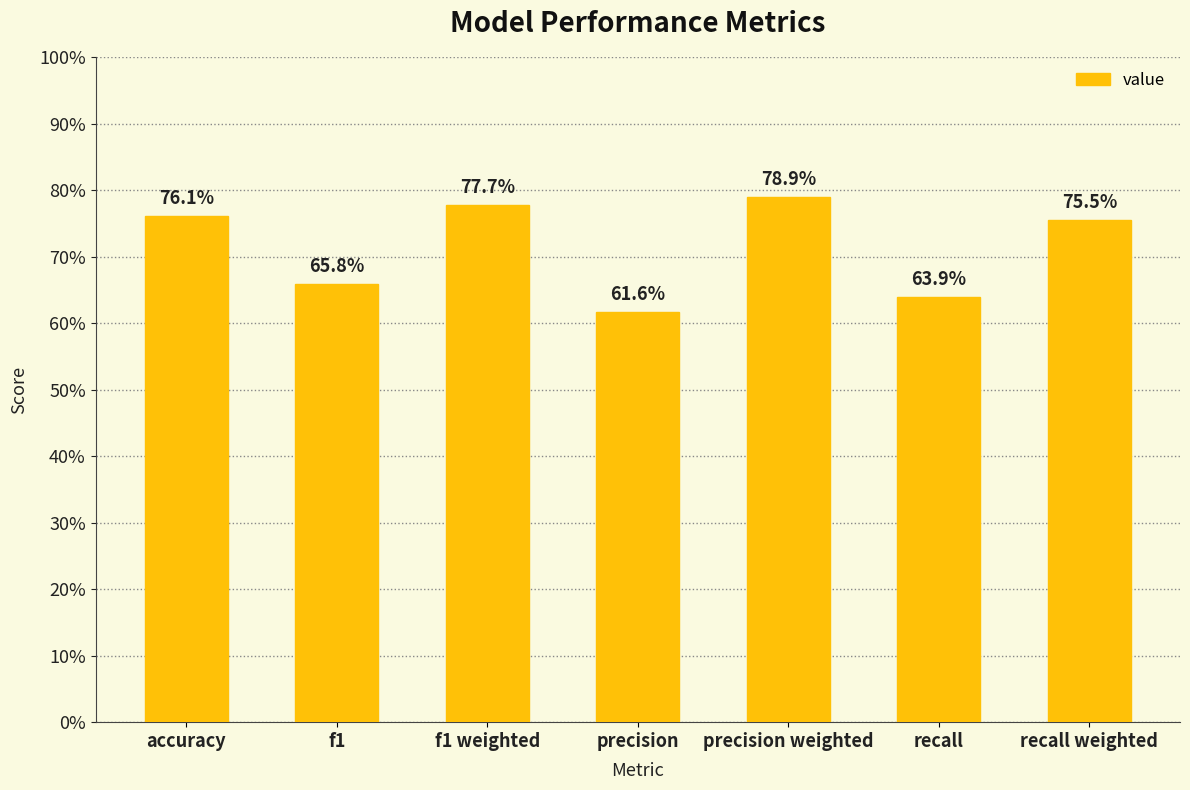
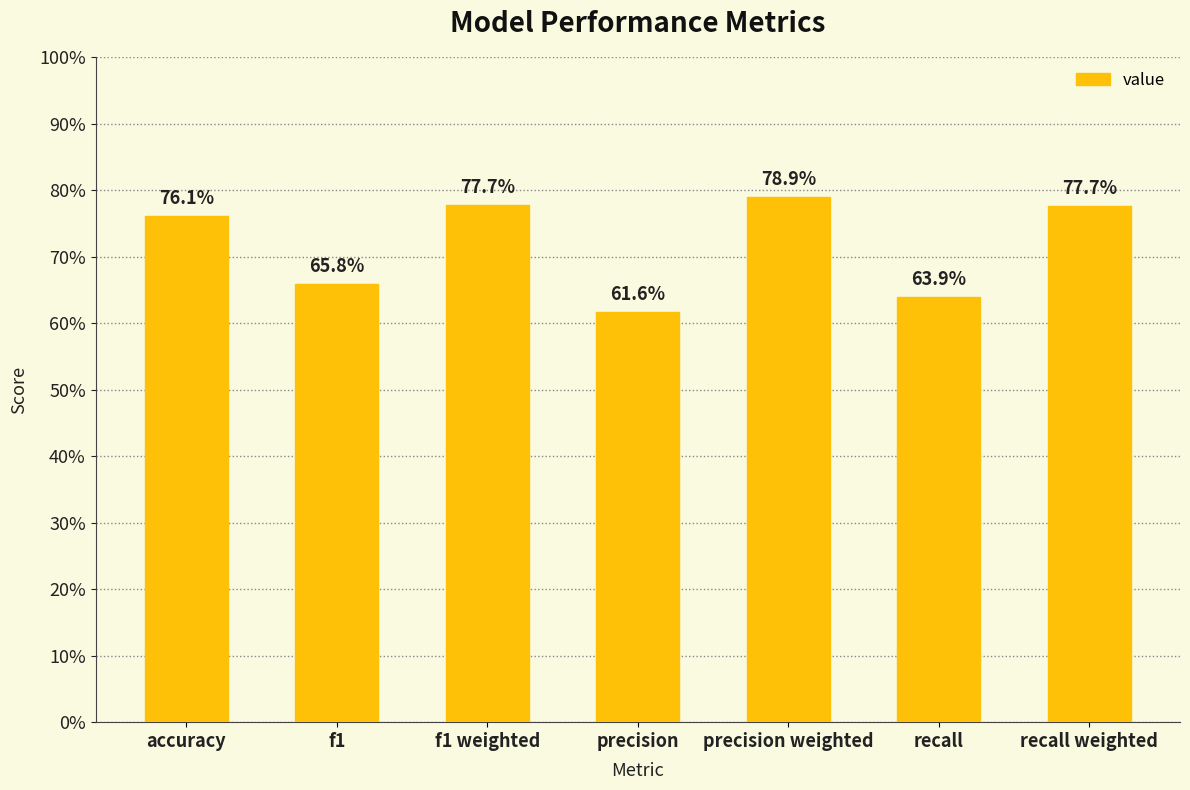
  {
    "accuracy": "76.1%",
    "f1": "65.8%",
    "f1 weighted": "77.7%",
    "precision": "61.6%",
    "precision weighted": "78.9%",
    "recall": "63.9%",
-   "recall weighted": "75.5%"
+   "recall weighted": "77.7%"
  }
